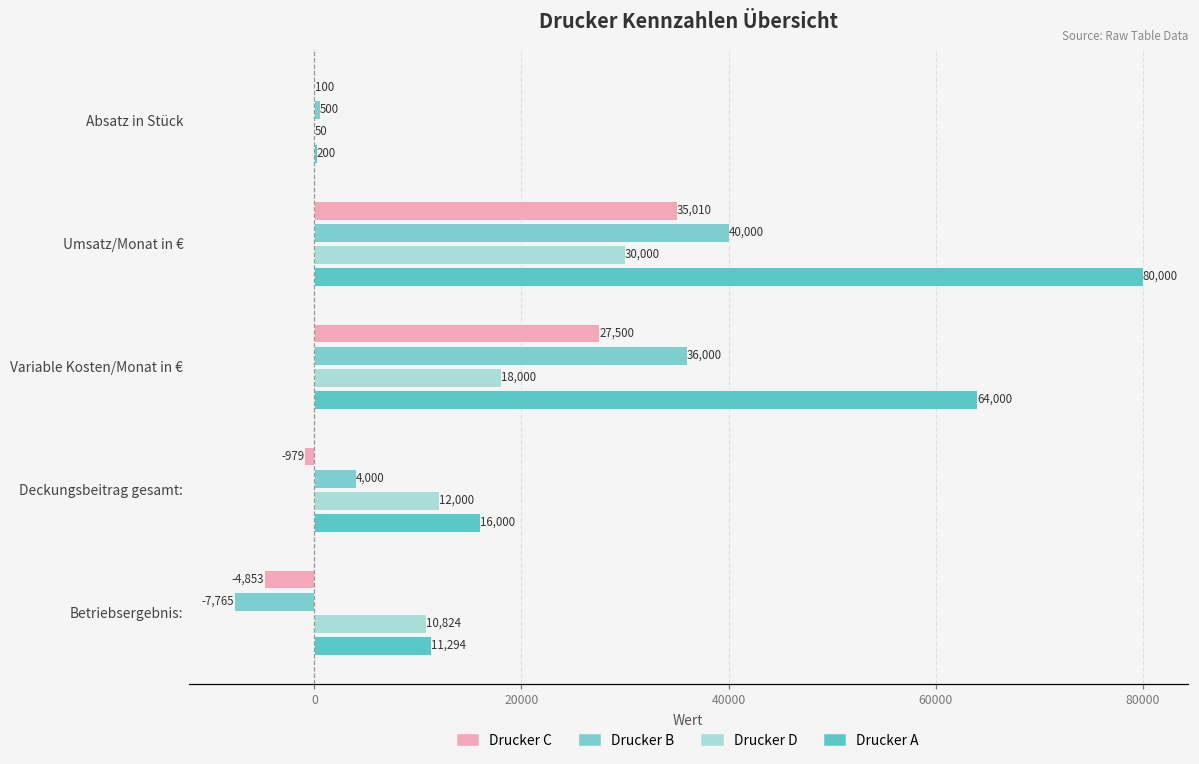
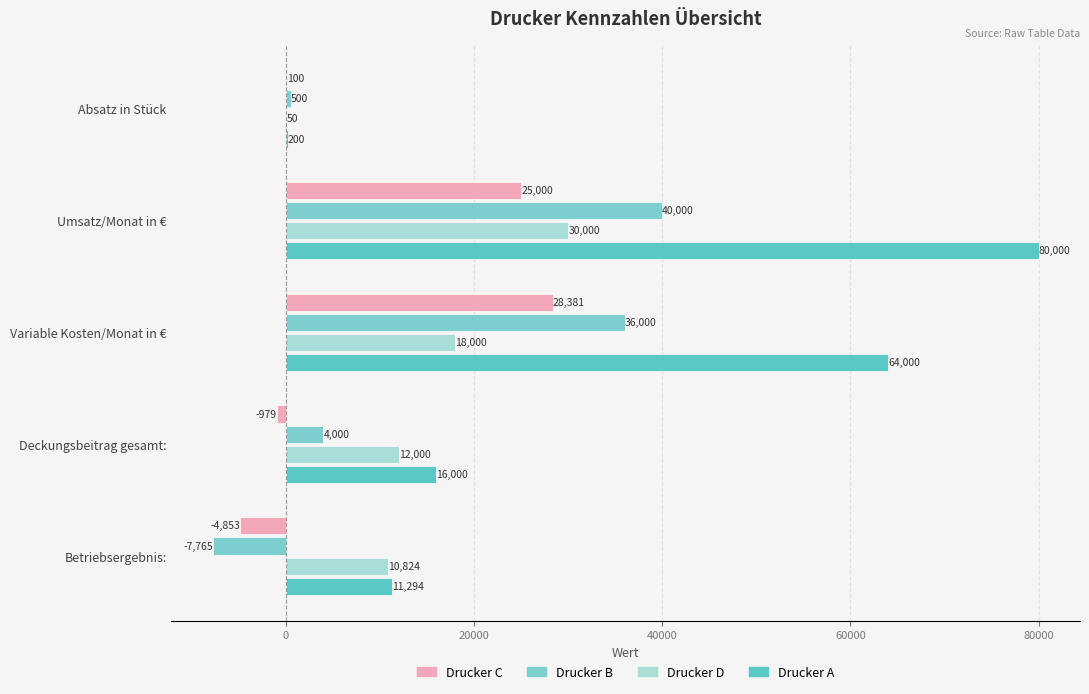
  {
    "Drucker C": {
      "Absatz in Stück": "100",
-     "Umsatz/Monat in €": "35,010",
-     "Variable Kosten/Monat in €": "27,500",
+     "Umsatz/Monat in €": "25,000",
+     "Variable Kosten/Monat in €": "28,381",
      "Deckungsbeitrag gesamt:": "-979",
      "Betriebsergebnis:": "-4,853"
    }
  }
